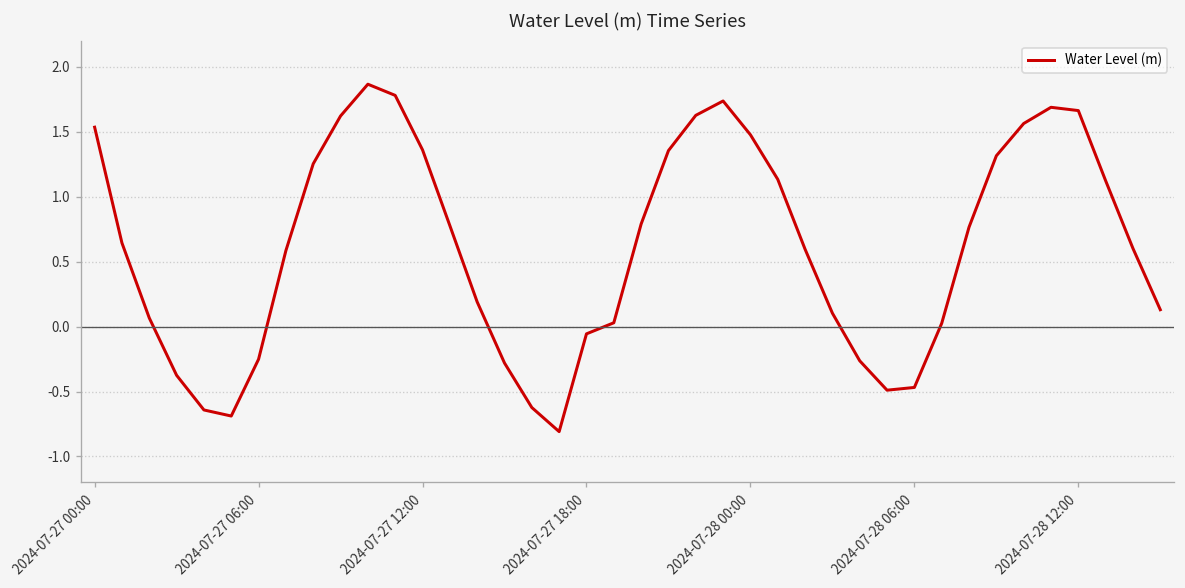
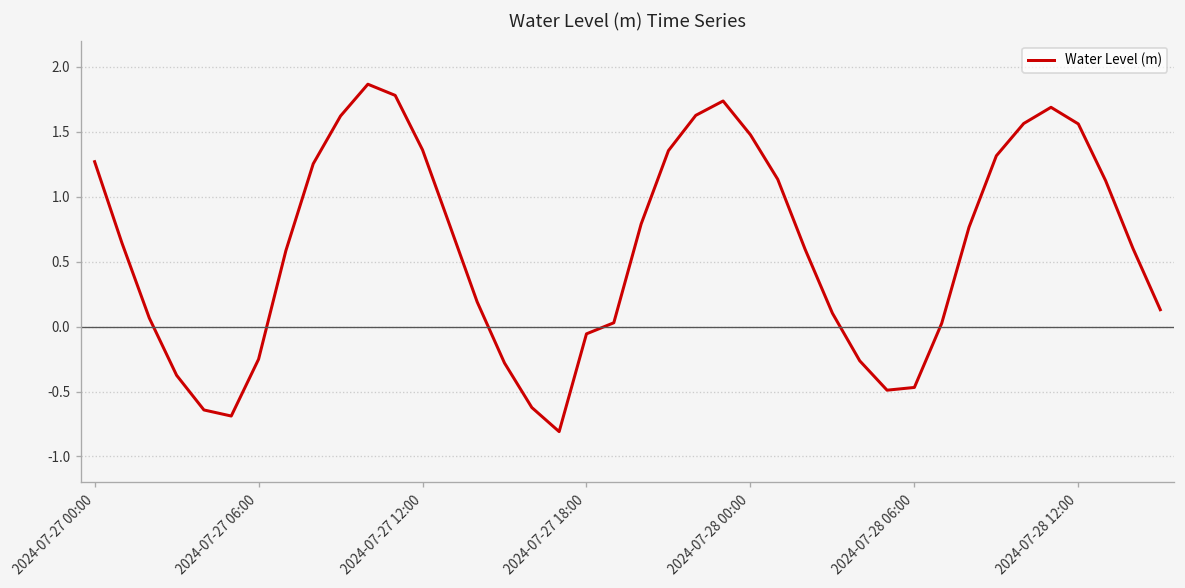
  {
-   "2024-07-27 00:00": 1.54,
+   "2024-07-27 00:00": 1.27,
    "2024-07-27 06:00": -0.25,
    "2024-07-27 12:00": 1.36,
    "2024-07-27 18:00": -0.06,
    "2024-07-28 00:00": 1.48,
    "2024-07-28 06:00": -0.47,
-   "2024-07-28 12:00": 1.66
+   "2024-07-28 12:00": 1.56
  }
